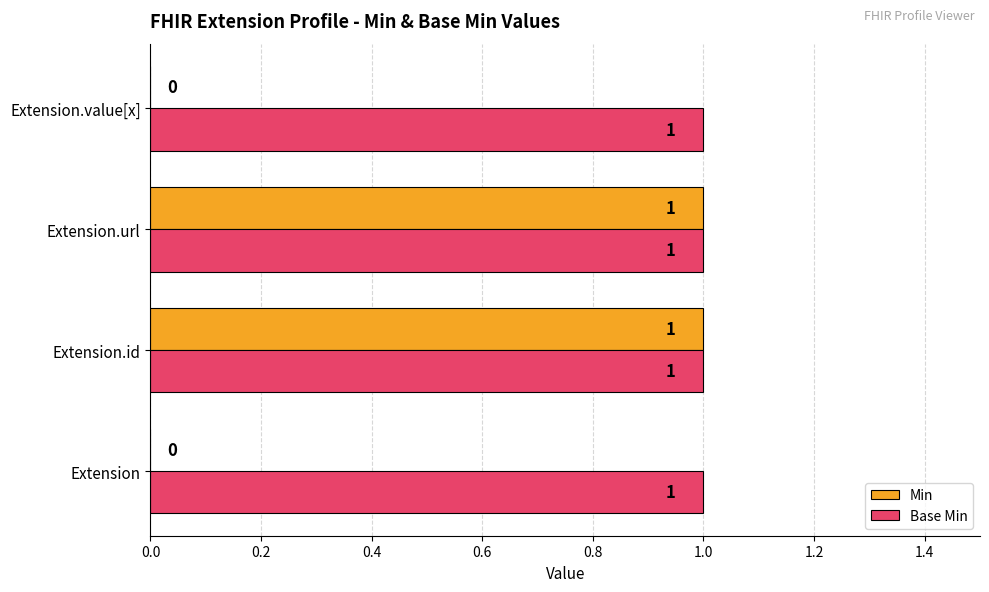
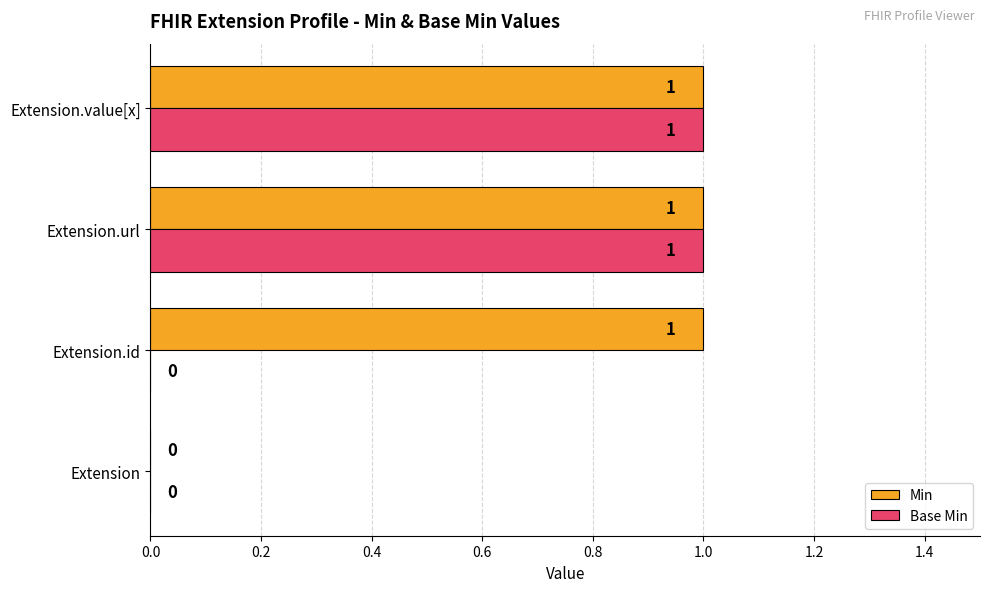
  {
    "Min": {
-     "Extension.value[x]": 0,
+     "Extension.value[x]": 1,
      "Extension.url": 1,
      "Extension.id": 1,
      "Extension": 0
    },
    "Base Min": {
      "Extension.value[x]": 1,
      "Extension.url": 1,
-     "Extension.id": 1,
-     "Extension": 1
+     "Extension.id": 0,
+     "Extension": 0
    }
  }
